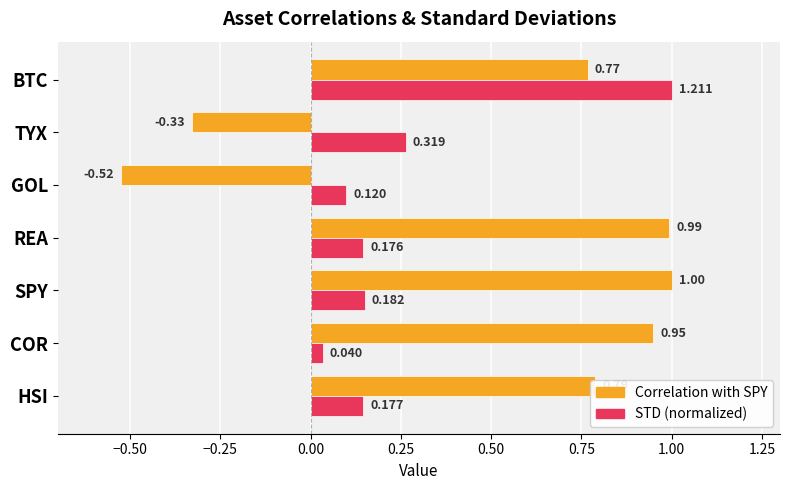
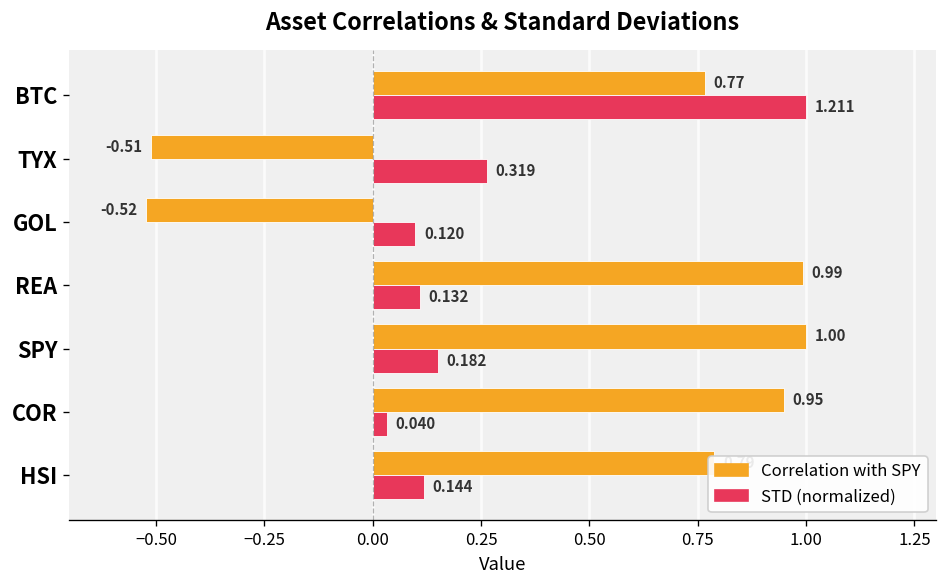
  {
    "Correlation with SPY": {
      "BTC": 0.77,
-     "TYX": -0.33,
+     "TYX": -0.51,
      "GOL": -0.52,
      "REA": 0.99,
      "SPY": 1.00,
      "COR": 0.95
    },
    "STD (normalized)": {
-     "REA": 0.176,
-     "HSI": 0.177
+     "REA": 0.132,
+     "HSI": 0.144
    }
  }
